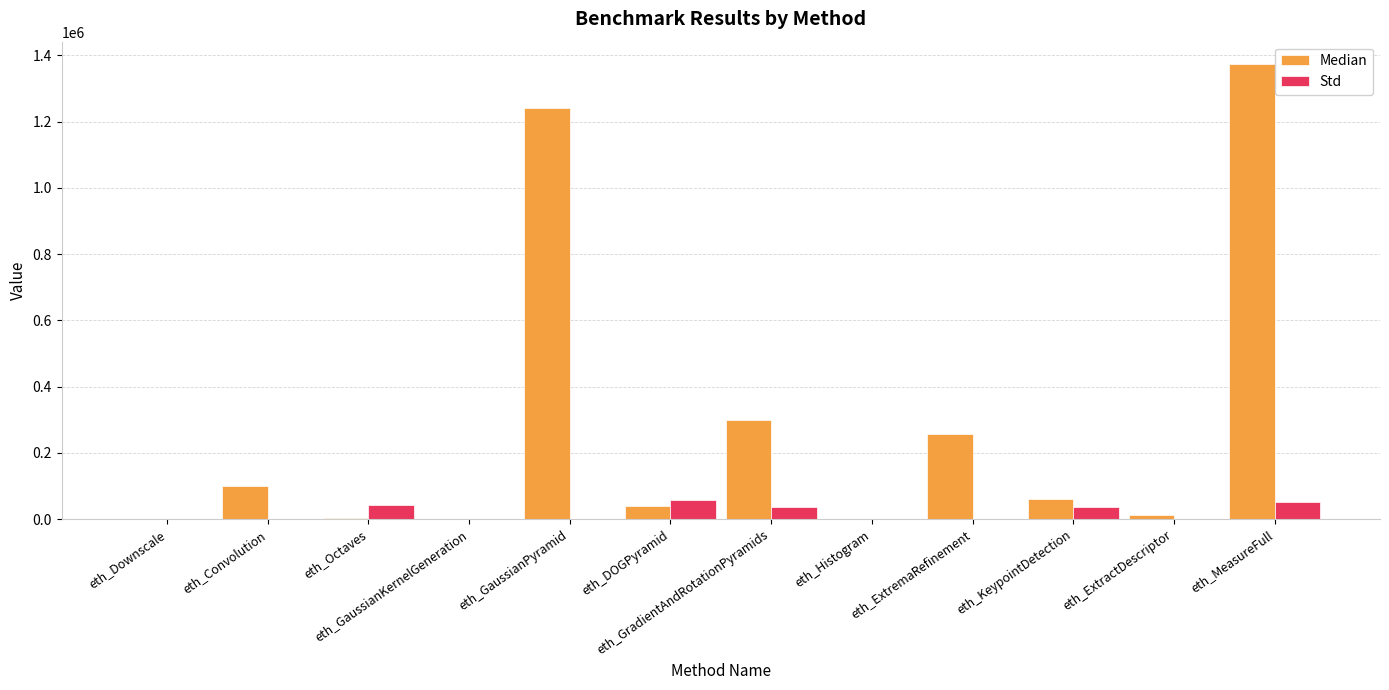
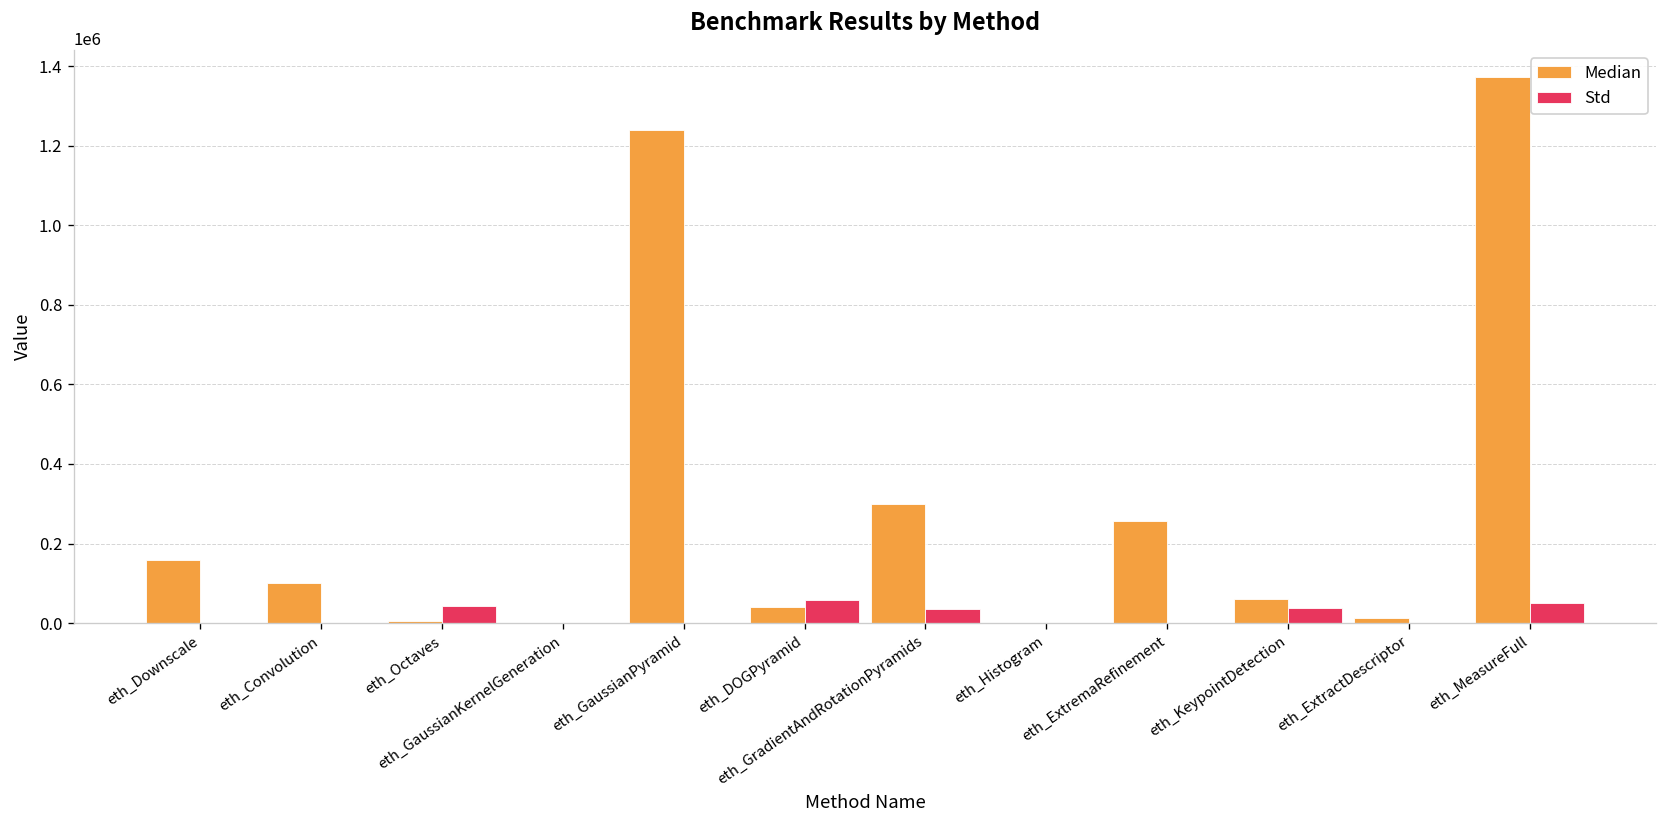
  {
    "Median": {
-     "eth_Downscale": 0,
+     "eth_Downscale": 160000,
      "eth_Convolution": 100000,
      "eth_GaussianKernelGeneration": 0,
      "eth_GaussianPyramid": 1240000,
      "eth_DOGPyramid": 40000,
      "eth_GradientAndRotationPyramids": 300000,
      "eth_ExtremaRefinement": 260000,
      "eth_KeypointDetection": 60000,
      "eth_ExtractDescriptor": 10000,
      "eth_MeasureFull": 1370000
    },
    "Std": {
      "eth_Octaves": 40000,
      "eth_GaussianKernelGeneration": 0,
      "eth_DOGPyramid": 60000,
      "eth_GradientAndRotationPyramids": 40000,
      "eth_Histogram": 0,
      "eth_ExtremaRefinement": 0,
      "eth_KeypointDetection": 40000,
      "eth_MeasureFull": 50000
    }
  }
